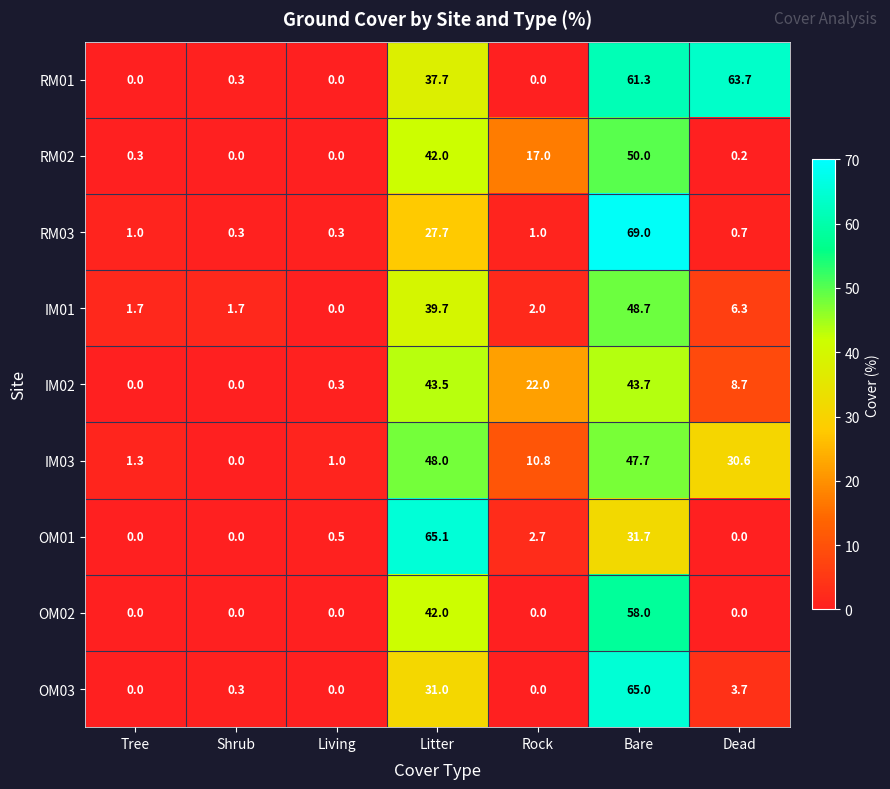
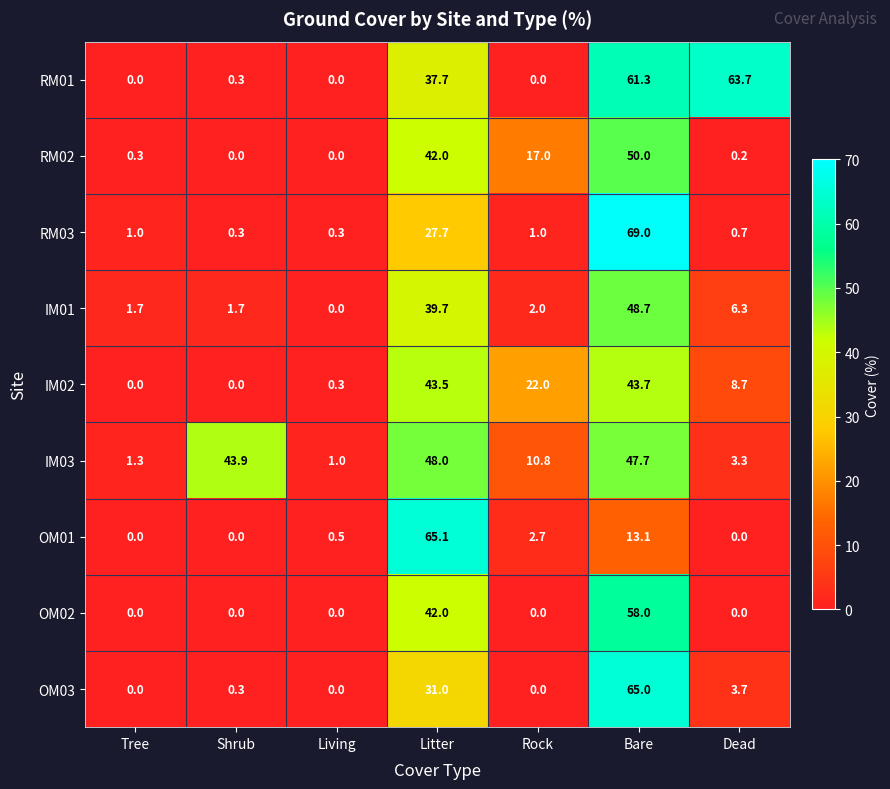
  {
    "RM01": {
      "Tree": 0.0,
      "Shrub": 0.3,
      "Living": 0.0,
      "Litter": 37.7,
      "Rock": 0.0,
      "Bare": 61.3,
      "Dead": 63.7
    },
    "RM02": {
      "Tree": 0.3,
      "Shrub": 0.0,
      "Living": 0.0,
      "Litter": 42.0,
      "Rock": 17.0,
      "Bare": 50.0,
      "Dead": 0.2
    },
    "RM03": {
      "Tree": 1.0,
      "Shrub": 0.3,
      "Living": 0.3,
      "Litter": 27.7,
      "Rock": 1.0,
      "Bare": 69.0,
      "Dead": 0.7
    },
    "IM01": {
      "Tree": 1.7,
      "Shrub": 1.7,
      "Living": 0.0,
      "Litter": 39.7,
      "Rock": 2.0,
      "Bare": 48.7,
      "Dead": 6.3
    },
    "IM02": {
      "Tree": 0.0,
      "Shrub": 0.0,
      "Living": 0.3,
      "Litter": 43.5,
      "Rock": 22.0,
      "Bare": 43.7,
      "Dead": 8.7
    },
    "IM03": {
      "Tree": 1.3,
-     "Shrub": 0.0,
+     "Shrub": 43.9,
      "Living": 1.0,
      "Litter": 48.0,
      "Rock": 10.8,
      "Bare": 47.7,
-     "Dead": 30.6
+     "Dead": 3.3
    },
    "OM01": {
      "Tree": 0.0,
      "Shrub": 0.0,
      "Living": 0.5,
      "Litter": 65.1,
      "Rock": 2.7,
-     "Bare": 31.7,
+     "Bare": 13.1,
      "Dead": 0.0
    },
    "OM02": {
      "Tree": 0.0,
      "Shrub": 0.0,
      "Living": 0.0,
      "Litter": 42.0,
      "Rock": 0.0,
      "Bare": 58.0,
      "Dead": 0.0
    },
    "OM03": {
      "Tree": 0.0,
      "Shrub": 0.3,
      "Living": 0.0,
      "Litter": 31.0,
      "Rock": 0.0,
      "Bare": 65.0,
      "Dead": 3.7
    }
  }
